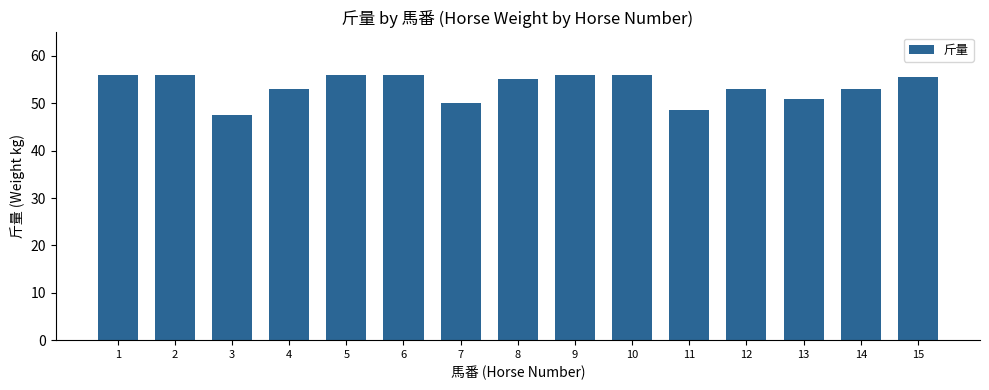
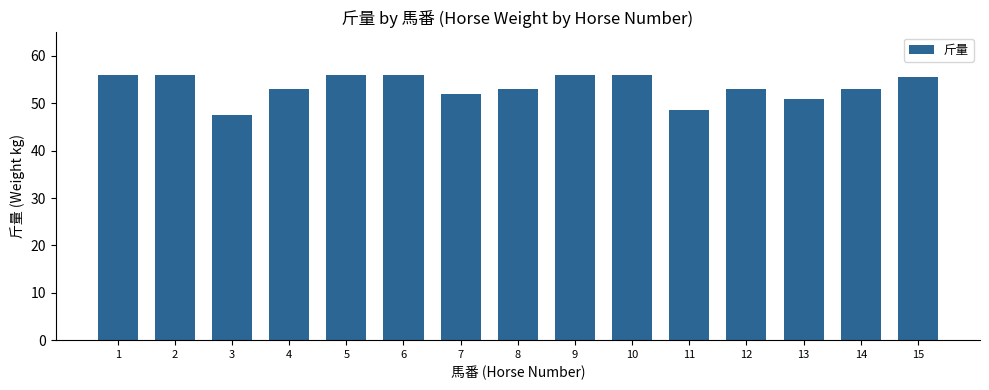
  {
    "1": 56,
    "2": 56,
    "3": 48,
    "4": 53,
    "5": 56,
    "6": 56,
-   "7": 50,
-   "8": 55,
+   "7": 52,
+   "8": 53,
    "9": 56,
    "10": 56,
    "11": 49,
    "12": 53,
    "13": 51,
    "14": 53,
    "15": 56
  }
